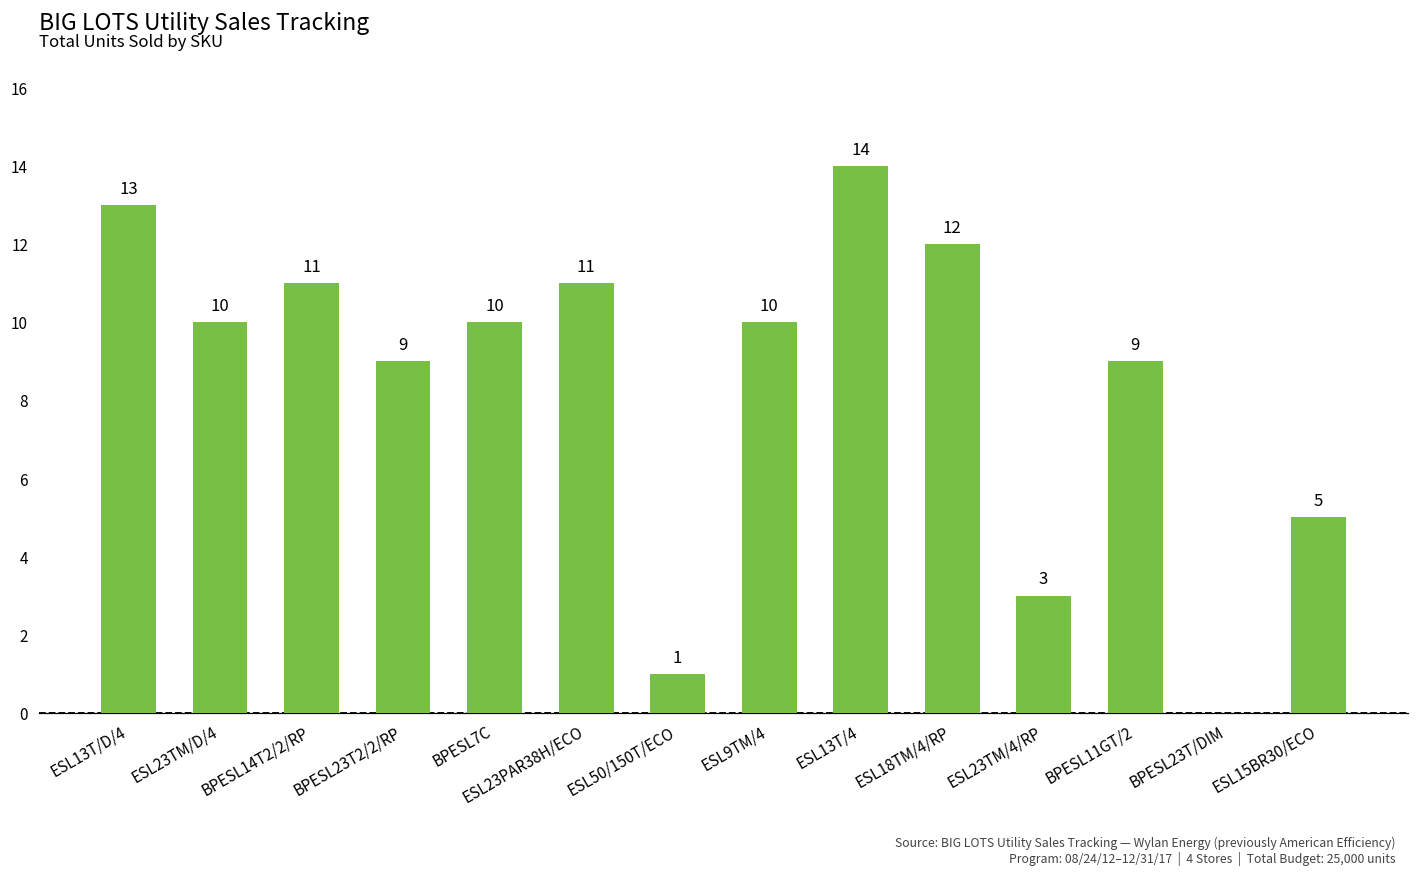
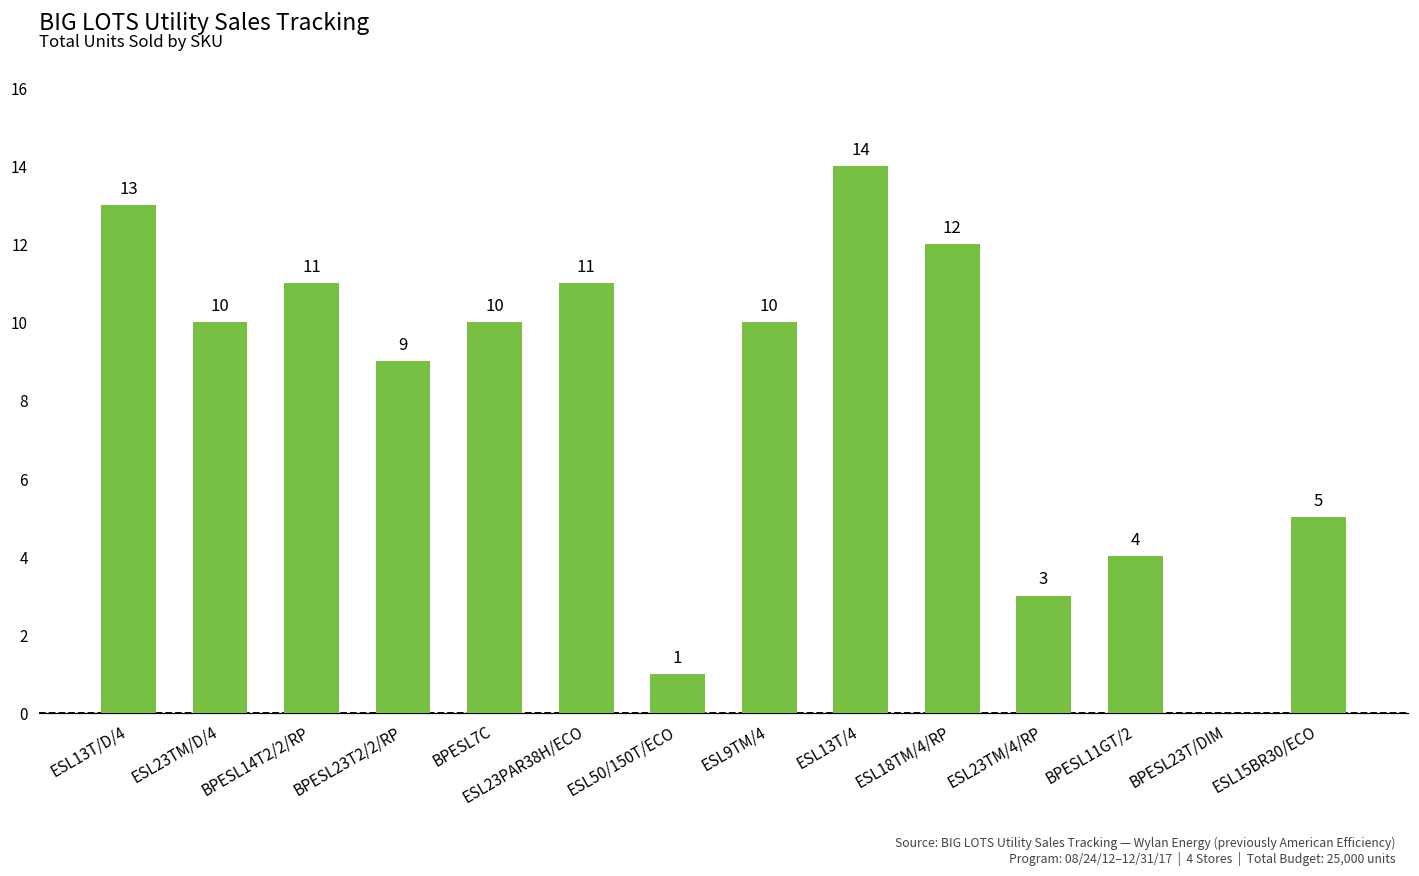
  {
    "ESL13T/D/4": 13,
    "ESL23TM/D/4": 10,
    "BPESL14T2/2/RP": 11,
    "BPESL23T2/2/RP": 9,
    "BPESL7C": 10,
    "ESL23PAR38H/ECO": 11,
    "ESL50/150T/ECO": 1,
    "ESL9TM/4": 10,
    "ESL13T/4": 14,
    "ESL18TM/4/RP": 12,
    "ESL23TM/4/RP": 3,
-   "BPESL11GT/2": 9,
+   "BPESL11GT/2": 4,
    "ESL15BR30/ECO": 5
  }
